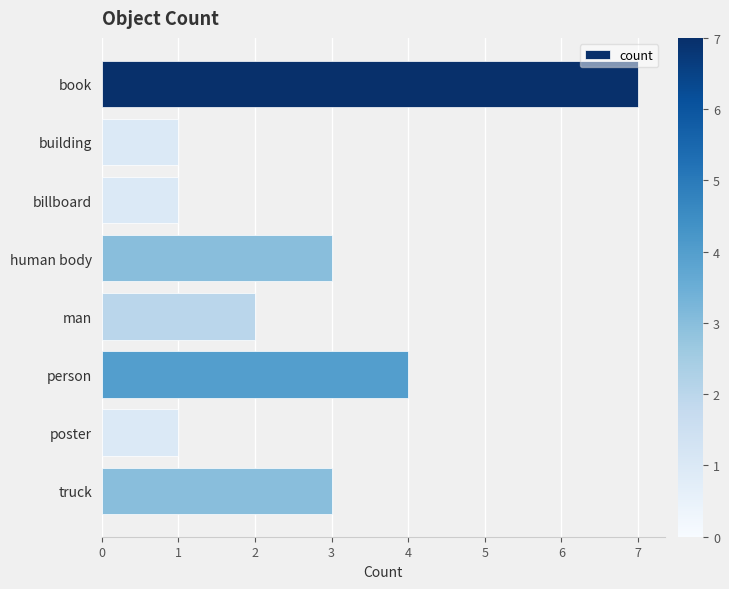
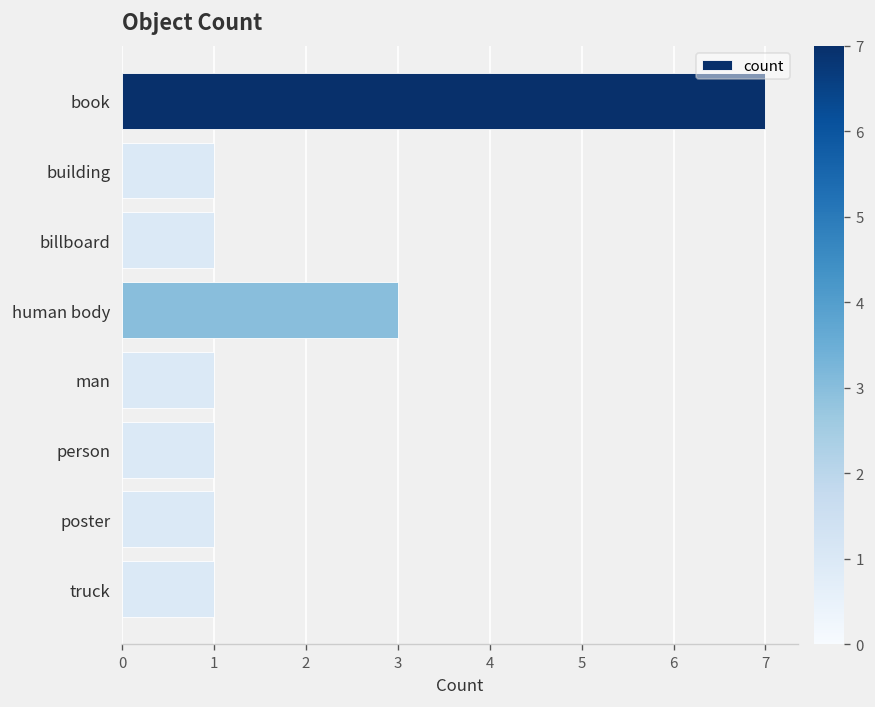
  {
    "book": 7,
    "building": 1,
    "billboard": 1,
    "human body": 3,
-   "man": 2,
-   "person": 4,
+   "man": 1,
+   "person": 1,
    "poster": 1,
-   "truck": 3
+   "truck": 1
  }
